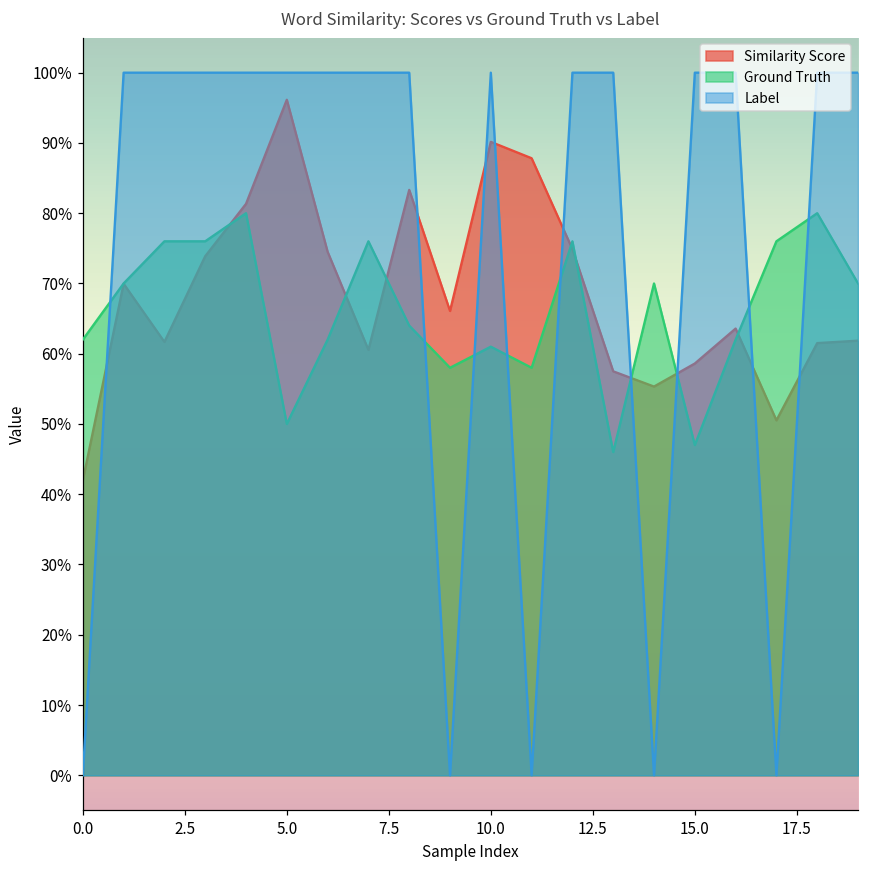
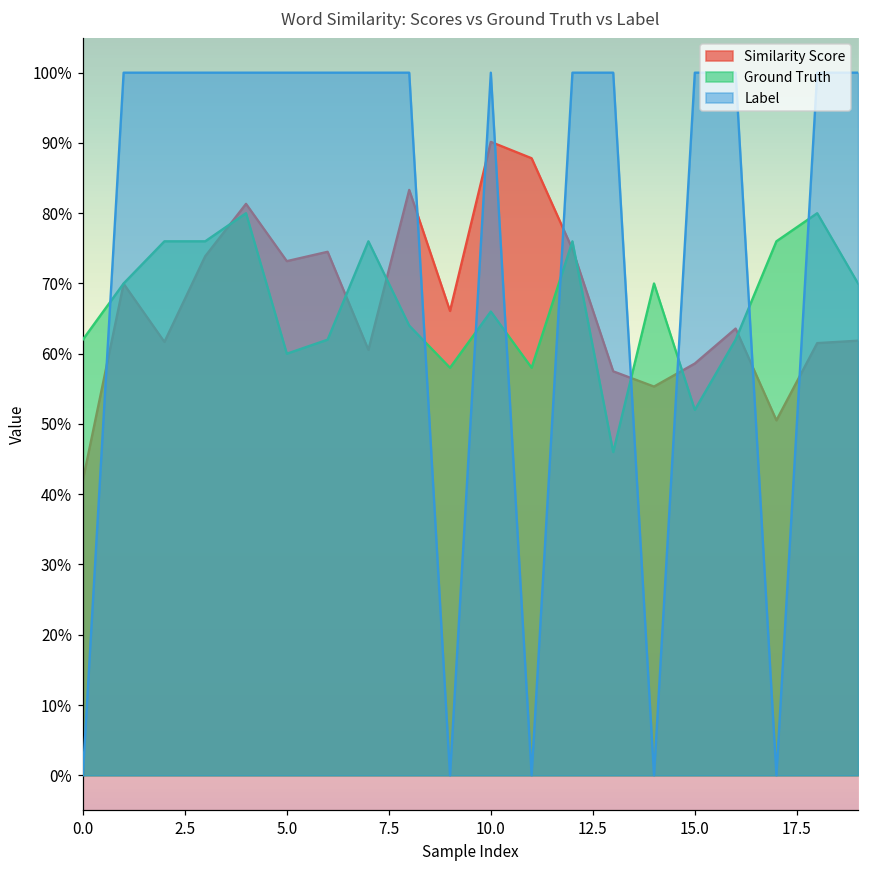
  {
    "Similarity Score": {
      "0.0": "42%",
-     "5.0": "96%",
+     "5.0": "73%",
      "10.0": "90%",
      "15.0": "59%"
    },
    "Ground Truth": {
      "0.0": "62%",
-     "5.0": "50%",
-     "10.0": "61%",
-     "15.0": "47%"
+     "5.0": "60%",
+     "10.0": "66%",
+     "15.0": "52%"
    },
    "Label": {
      "0.0": "0%",
      "5.0": "100%",
      "10.0": "100%",
      "15.0": "100%"
    }
  }
